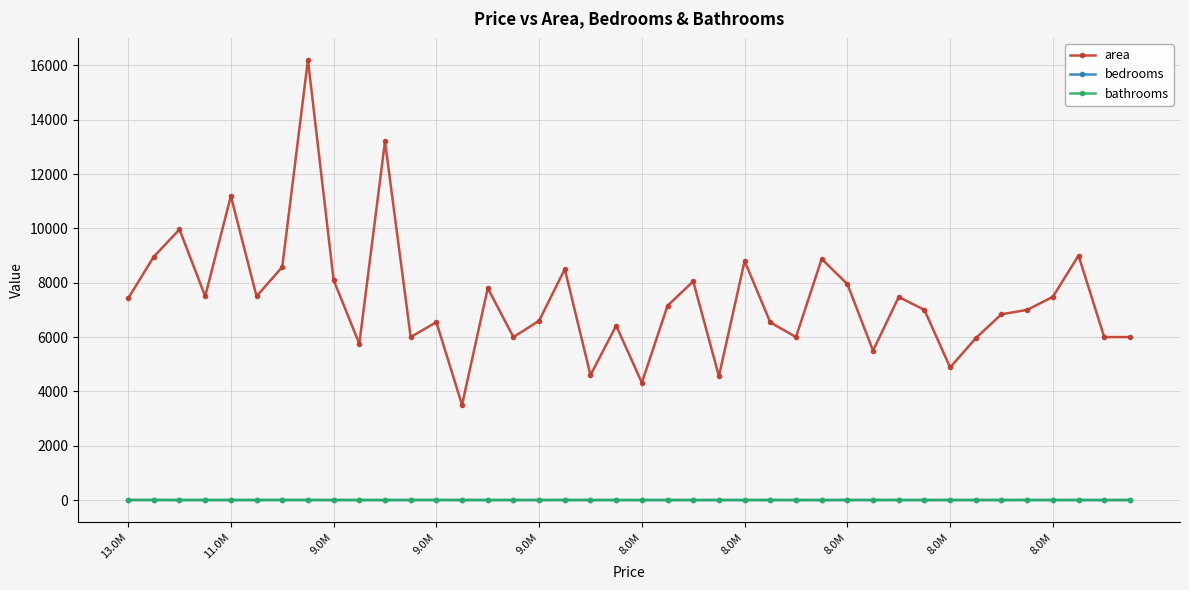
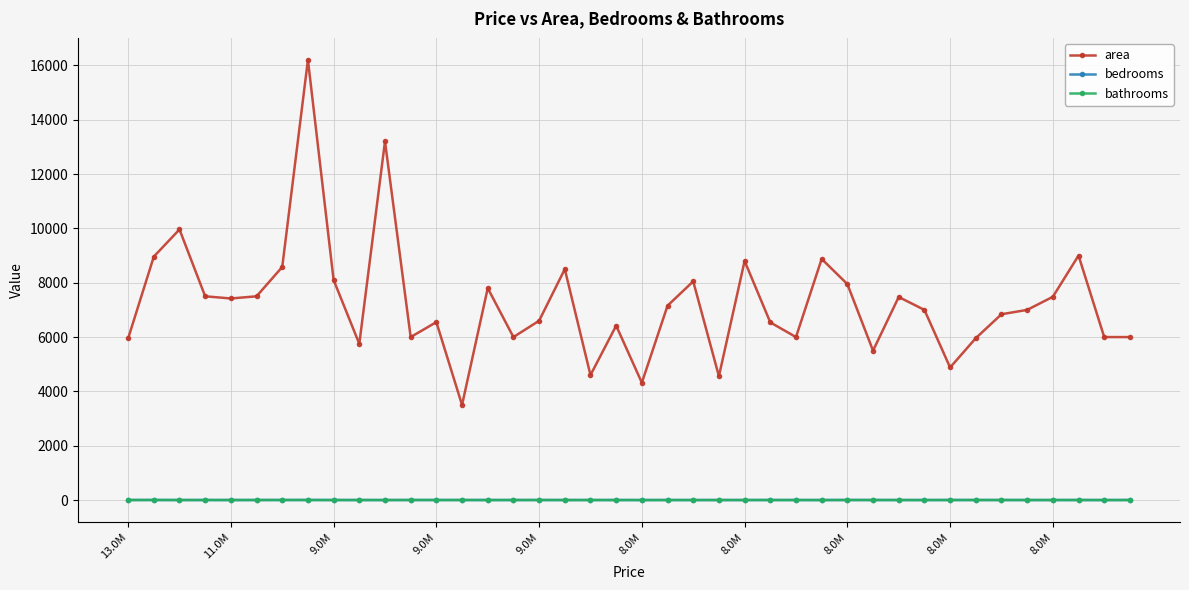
  {
    "area": {
-     "13.0M": 7400,
-     "11.0M": 11200
+     "13.0M": 5900,
+     "11.0M": 7400
    },
    "bathrooms": {
      "13.0M": 0,
      "11.0M": 0
    }
  }
